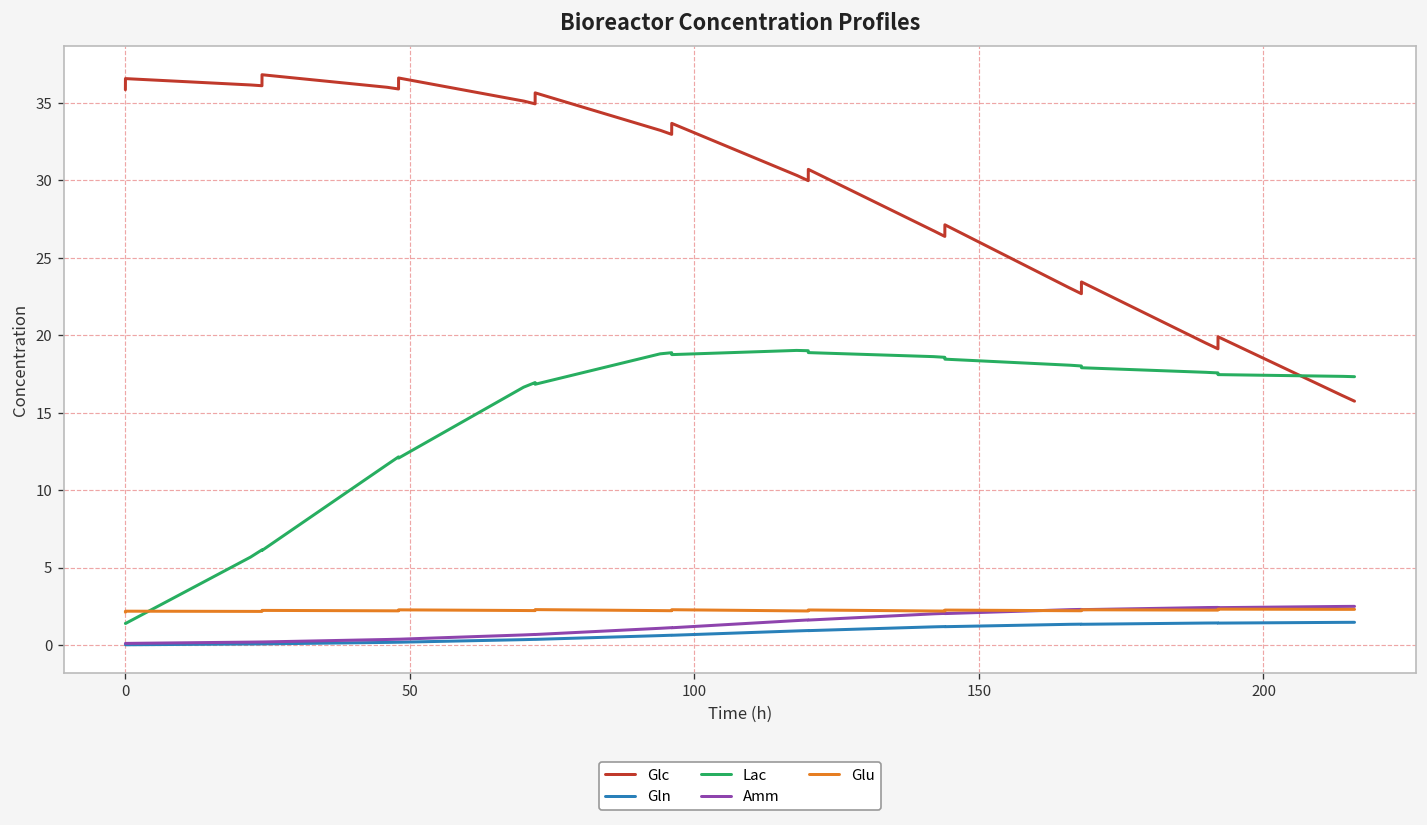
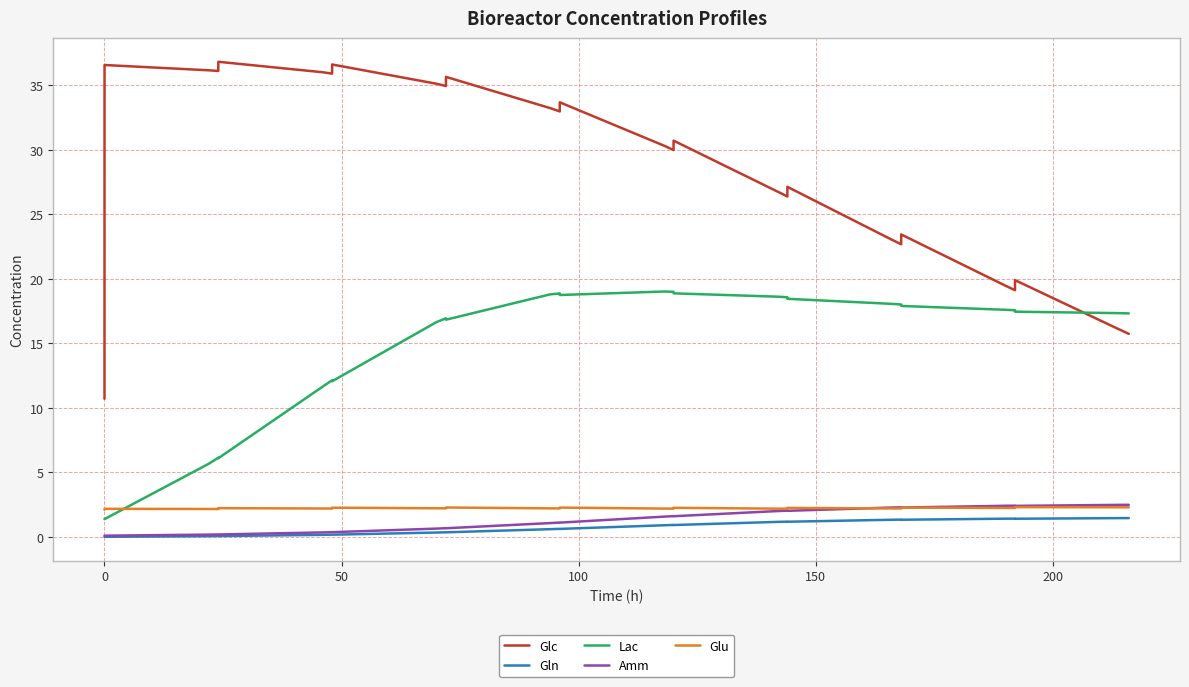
  {
    "Glc": {
-     "0": 35.9
+     "0": 10.7
    },
    "Lac": {
      "0": 1.4
    },
    "Glu": {
      "0": 2.1
    }
  }
